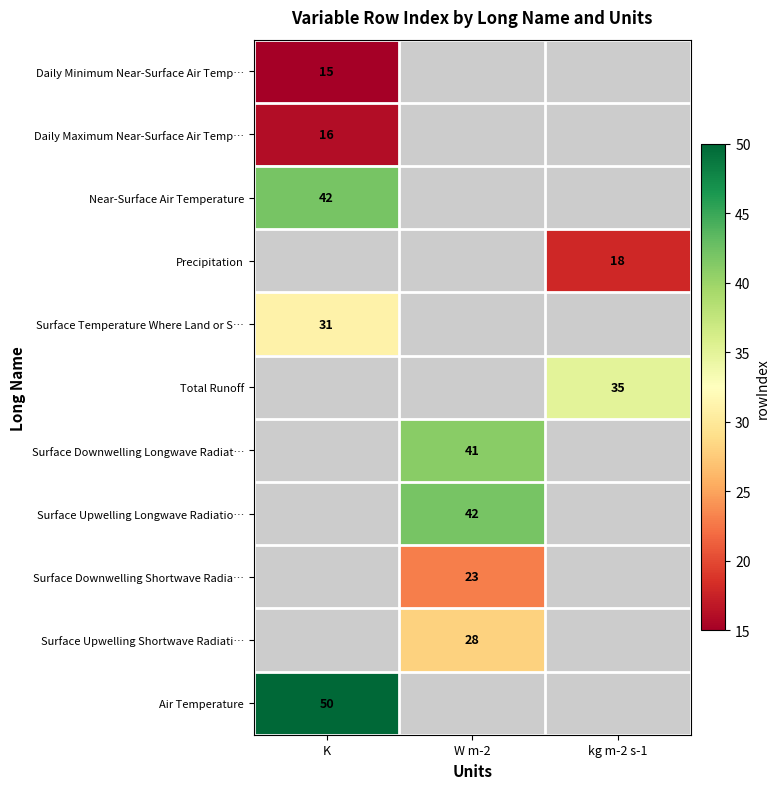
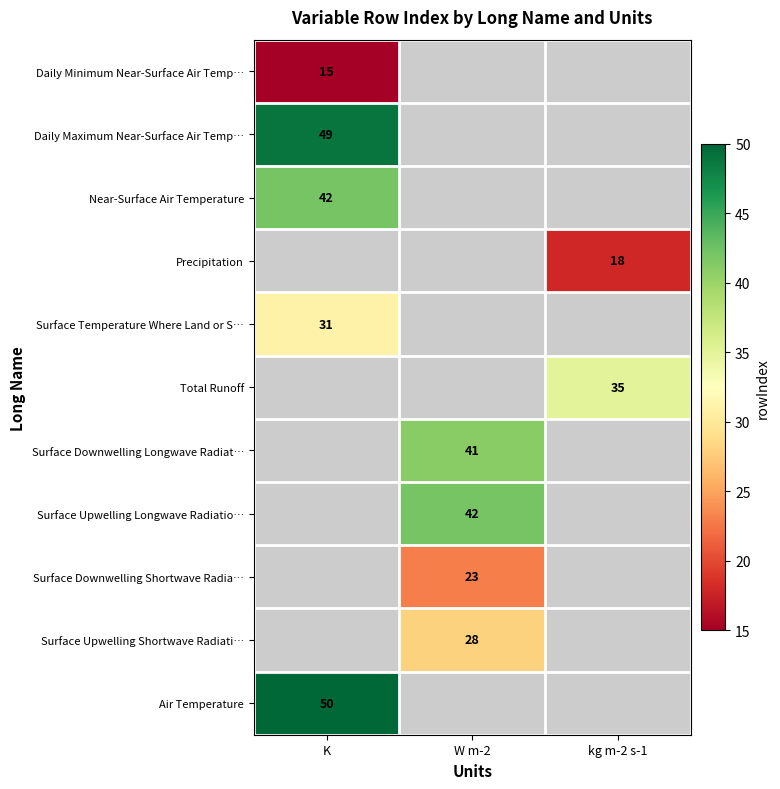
  {
    "Daily Minimum Near-Surface Air Temp…": {
      "K": 15
    },
    "Daily Maximum Near-Surface Air Temp…": {
-     "K": 16
+     "K": 49
    },
    "Near-Surface Air Temperature": {
      "K": 42
    },
    "Precipitation": {
      "kg m-2 s-1": 18
    },
    "Surface Temperature Where Land or S…": {
      "K": 31
    },
    "Total Runoff": {
      "kg m-2 s-1": 35
    },
    "Surface Downwelling Longwave Radiat…": {
      "W m-2": 41
    },
    "Surface Upwelling Longwave Radiatio…": {
      "W m-2": 42
    },
    "Surface Downwelling Shortwave Radia…": {
      "W m-2": 23
    },
    "Surface Upwelling Shortwave Radiati…": {
      "W m-2": 28
    },
    "Air Temperature": {
      "K": 50
    }
  }
